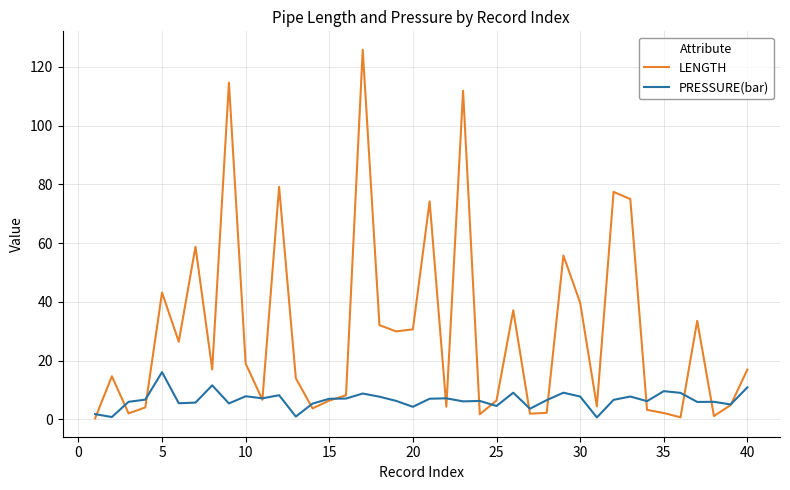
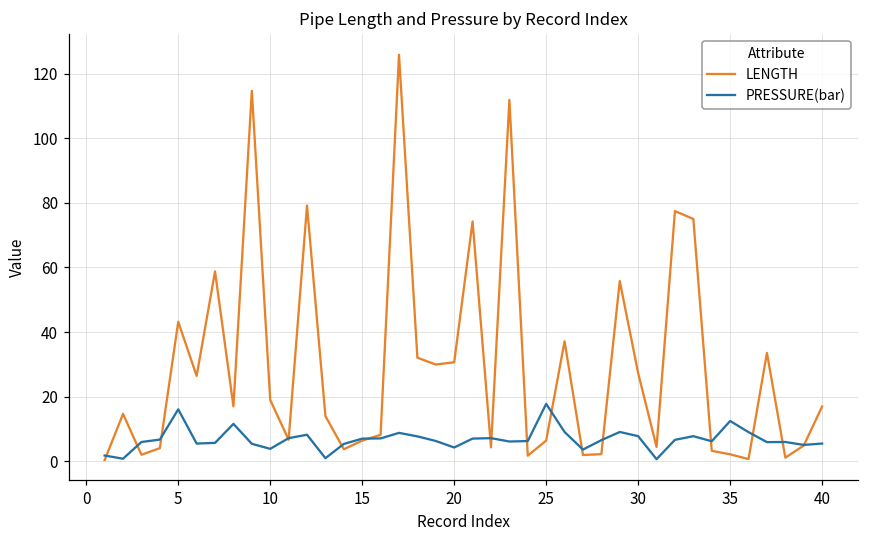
  {
    "LENGTH": {
      "5": 43,
      "10": 19,
      "20": 31,
      "25": 6,
-     "30": 40,
+     "30": 27,
      "35": 2,
      "40": 17
    },
    "PRESSURE(bar)": {
      "5": 16,
-     "10": 8,
+     "10": 4,
      "20": 4,
-     "25": 5,
+     "25": 18,
      "30": 8,
-     "35": 10,
-     "40": 11
+     "35": 12,
+     "40": 6
    }
  }
